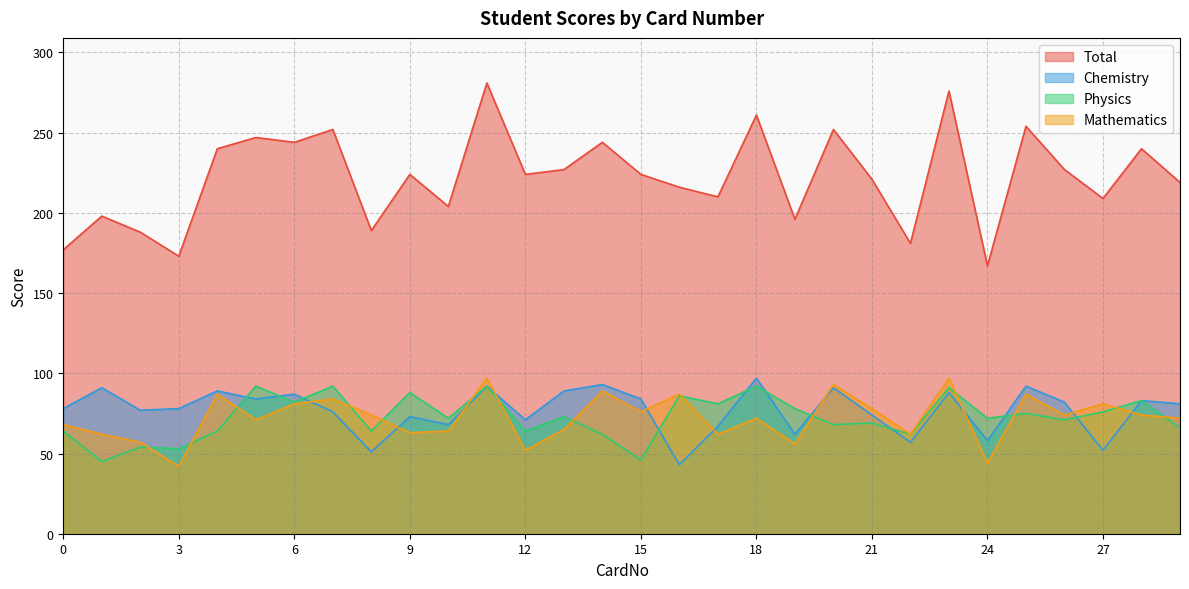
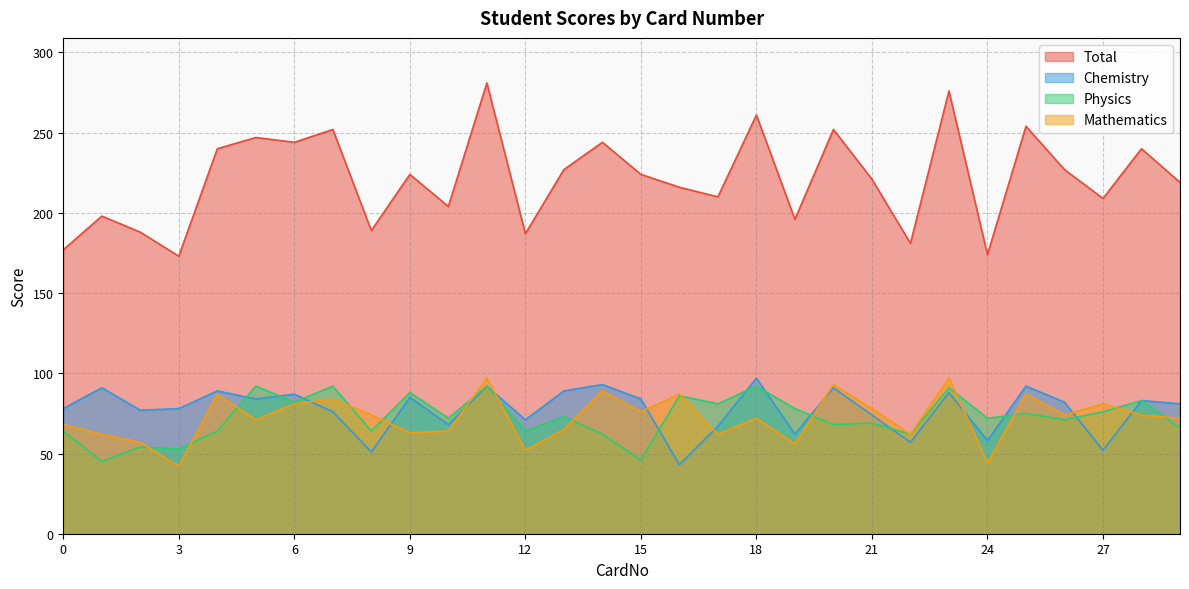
  {
    "Total": {
      "0": 177,
      "3": 173,
      "6": 244,
      "9": 224,
-     "12": 224,
+     "12": 187,
      "15": 224,
      "18": 261,
      "21": 221,
-     "24": 167,
+     "24": 174,
      "27": 209
    },
    "Chemistry": {
      "0": 78,
      "3": 78,
      "6": 87,
-     "9": 73,
+     "9": 85,
      "12": 71,
      "15": 84,
      "18": 97,
      "21": 74,
      "24": 58,
      "27": 52
    },
    "Physics": {
      "0": 64,
      "3": 53,
      "9": 88,
      "12": 64,
      "15": 46,
      "18": 92,
      "21": 69,
      "24": 72,
      "27": 76
    },
    "Mathematics": {
      "0": 68,
      "3": 42,
      "9": 63,
      "12": 52,
      "15": 76,
      "18": 72,
      "21": 78,
      "24": 44,
      "27": 81
    }
  }
